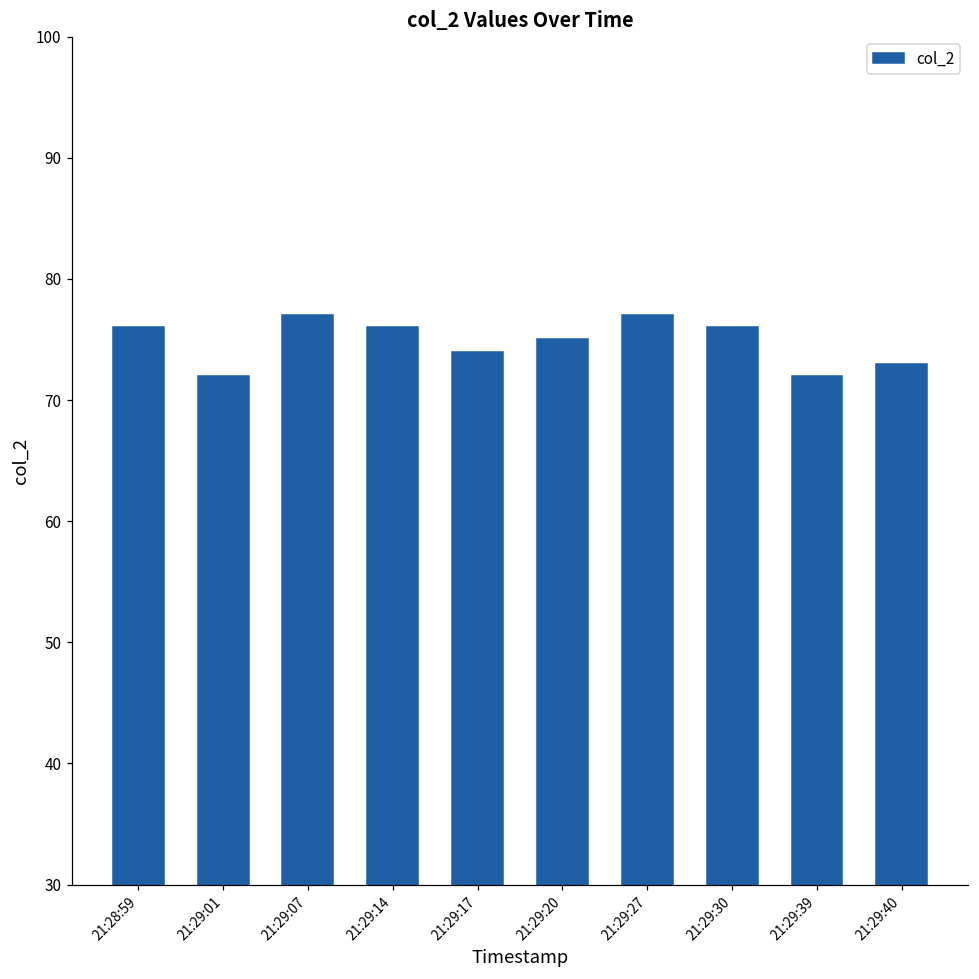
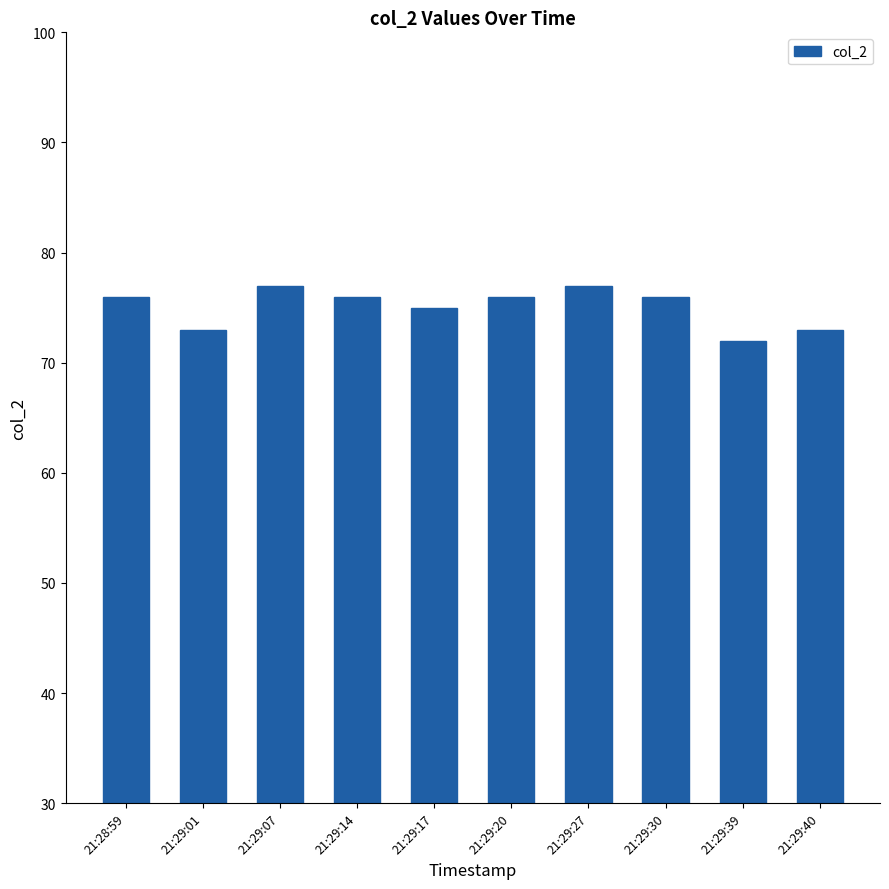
  {
    "21:28:59": 76,
-   "21:29:01": 72,
+   "21:29:01": 73,
    "21:29:07": 77,
    "21:29:14": 76,
-   "21:29:17": 74,
-   "21:29:20": 75,
+   "21:29:17": 75,
+   "21:29:20": 76,
    "21:29:27": 77,
    "21:29:30": 76,
    "21:29:39": 72,
    "21:29:40": 73
  }
